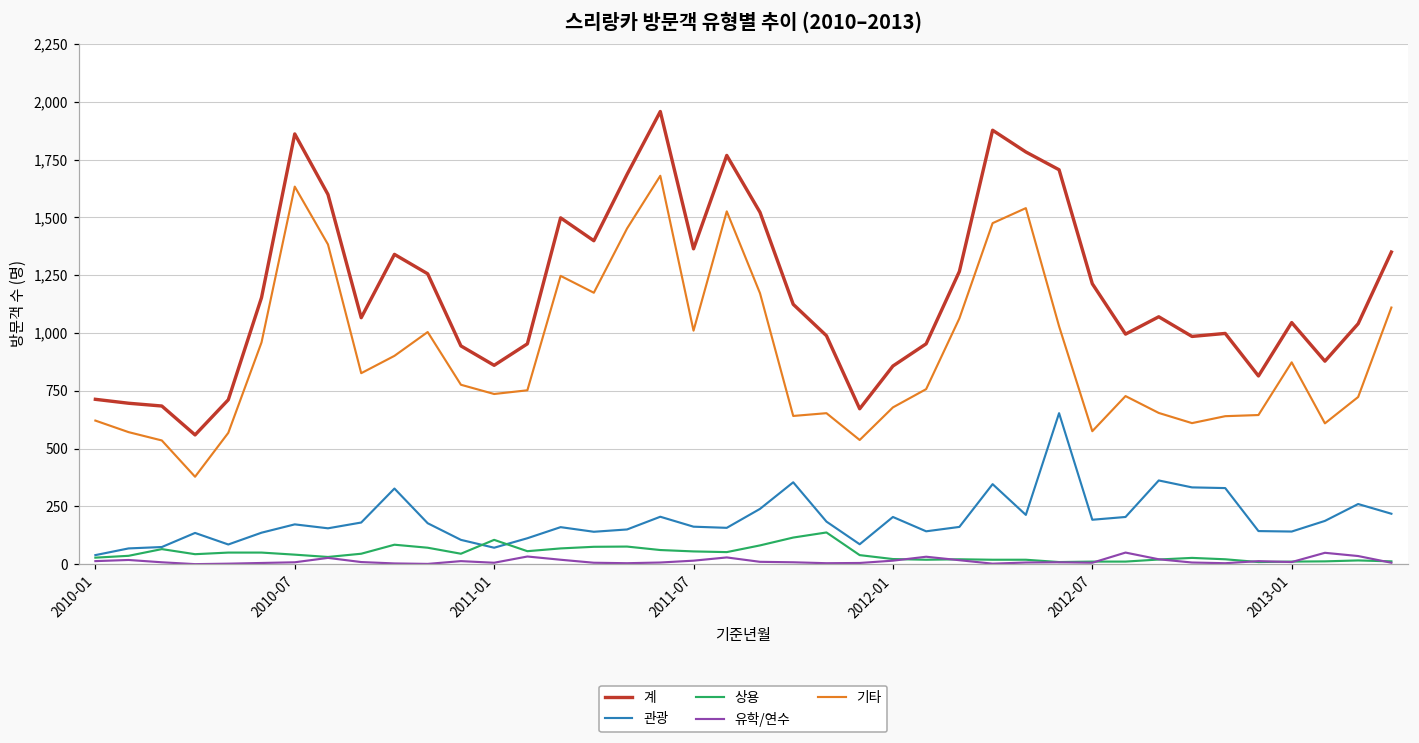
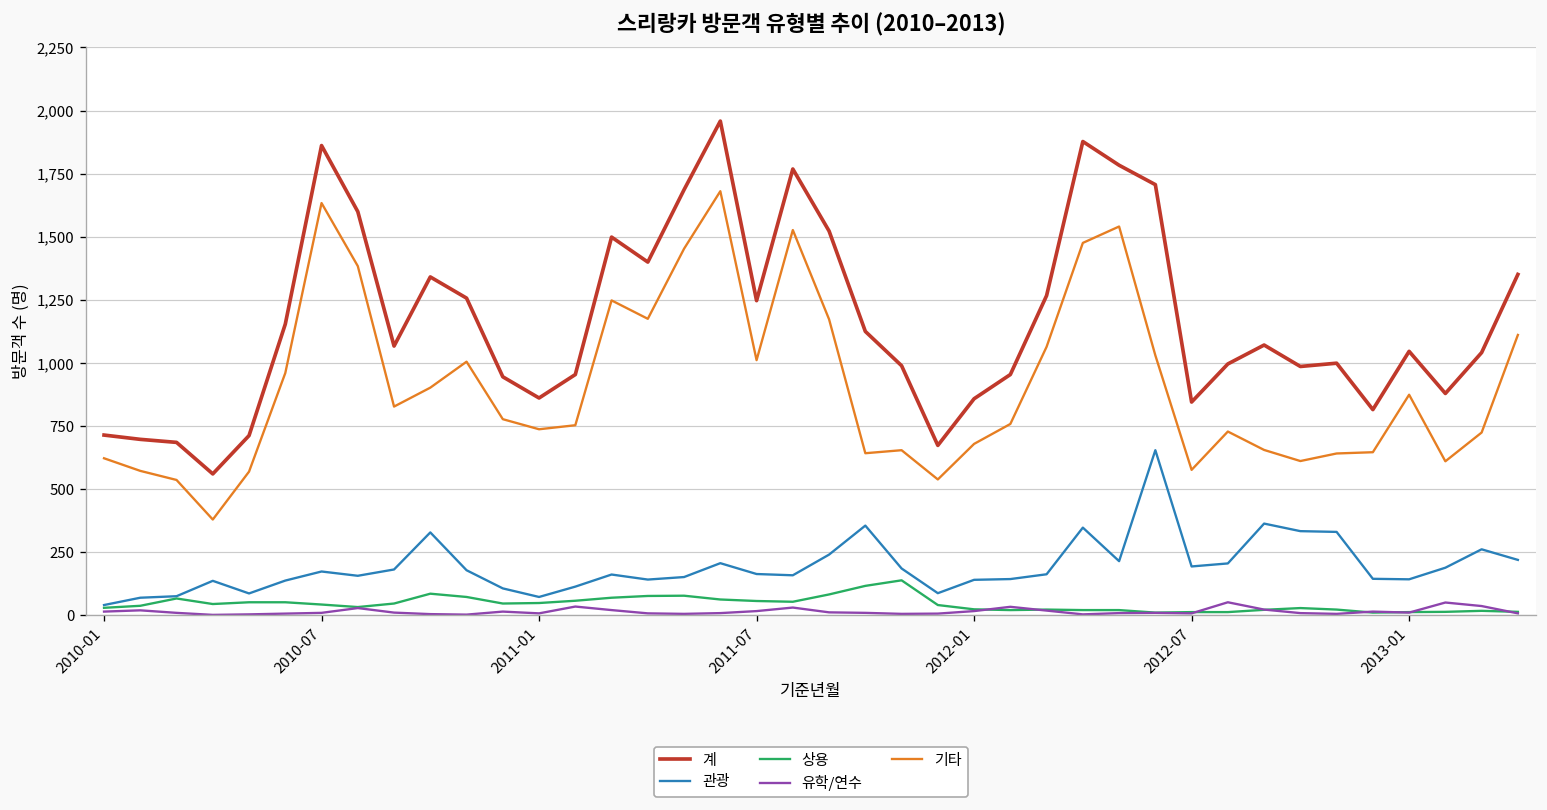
  {
    "계": {
      "2010-01": "710",
      "2010-07": "1,860",
      "2011-01": "860",
-     "2011-07": "1,360",
+     "2011-07": "1,250",
      "2012-01": "860",
-     "2012-07": "1,210",
+     "2012-07": "840",
      "2013-01": "1,050"
    },
    "관광": {
      "2010-07": "170",
      "2011-01": "70",
      "2011-07": "160",
-     "2012-01": "200",
+     "2012-01": "140",
      "2012-07": "190",
      "2013-01": "140"
    },
    "상용": {
      "2010-07": "40",
-     "2011-01": "110",
+     "2011-01": "50",
      "2011-07": "60"
    },
    "유학/연수": {
      "2010-01": "10",
      "2010-07": "10",
      "2011-01": "10",
      "2011-07": "20"
    },
    "기타": {
      "2010-01": "620",
      "2010-07": "1,630",
      "2011-01": "740",
      "2011-07": "1,010",
      "2012-01": "680",
      "2012-07": "580",
      "2013-01": "870"
    }
  }
